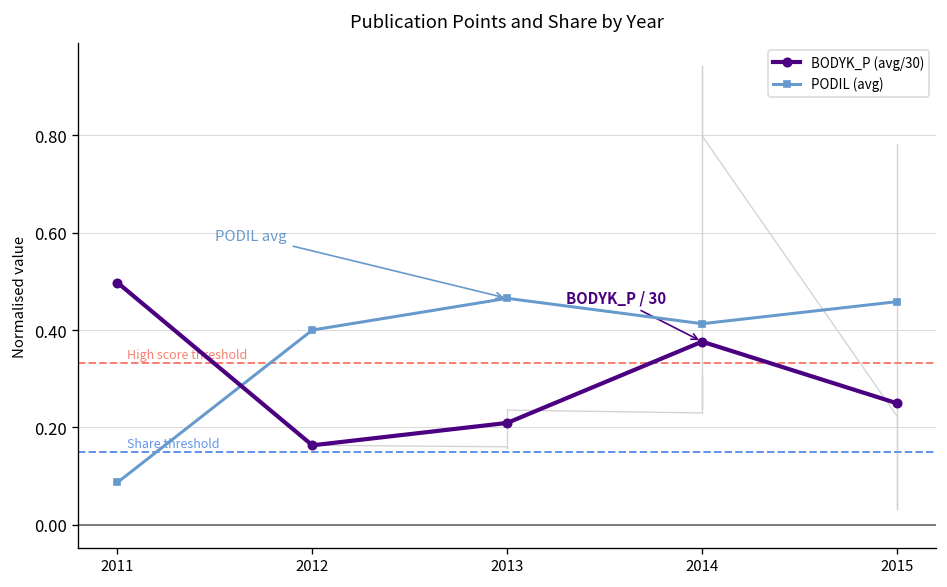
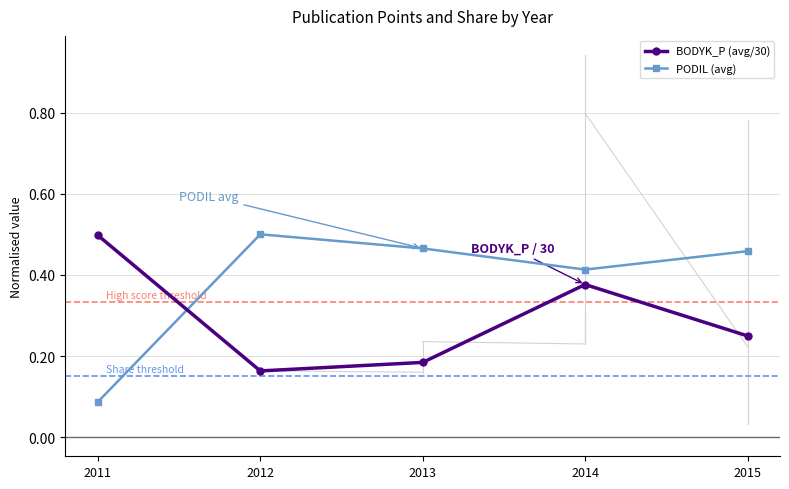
  {
    "BODYK_P (avg/30)": {
-     "2013": 0.21,
+     "2013": 0.18,
      "2015": 0.25
    },
    "PODIL (avg)": {
      "2011": 0.09,
-     "2012": 0.4,
+     "2012": 0.5,
      "2013": 0.47,
      "2015": 0.46
    }
  }
